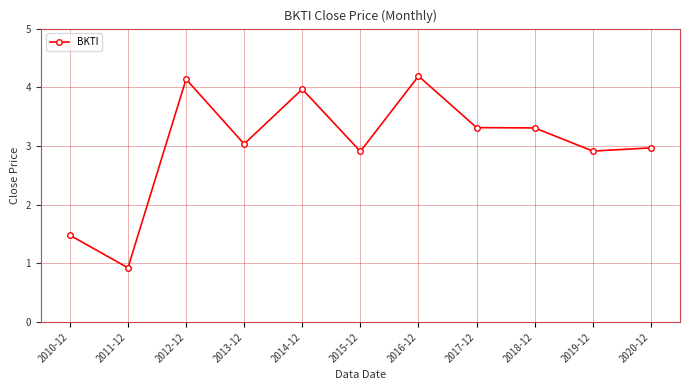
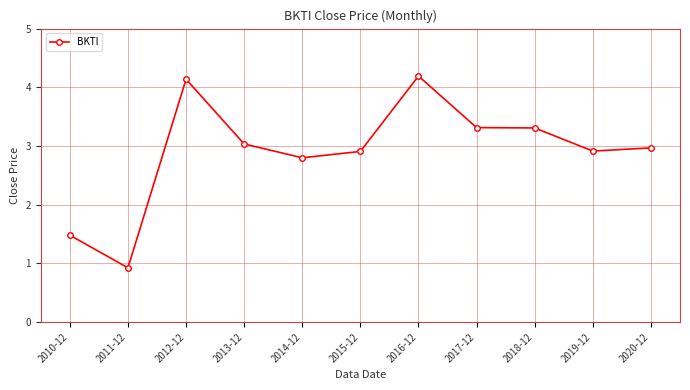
  {
    "2010-12": 1.5,
    "2011-12": 0.9,
    "2012-12": 4.1,
    "2013-12": 3.0,
-   "2014-12": 4.0,
+   "2014-12": 2.8,
    "2015-12": 2.9,
    "2016-12": 4.2,
    "2017-12": 3.3,
    "2018-12": 3.3,
    "2019-12": 2.9,
    "2020-12": 3.0
  }
